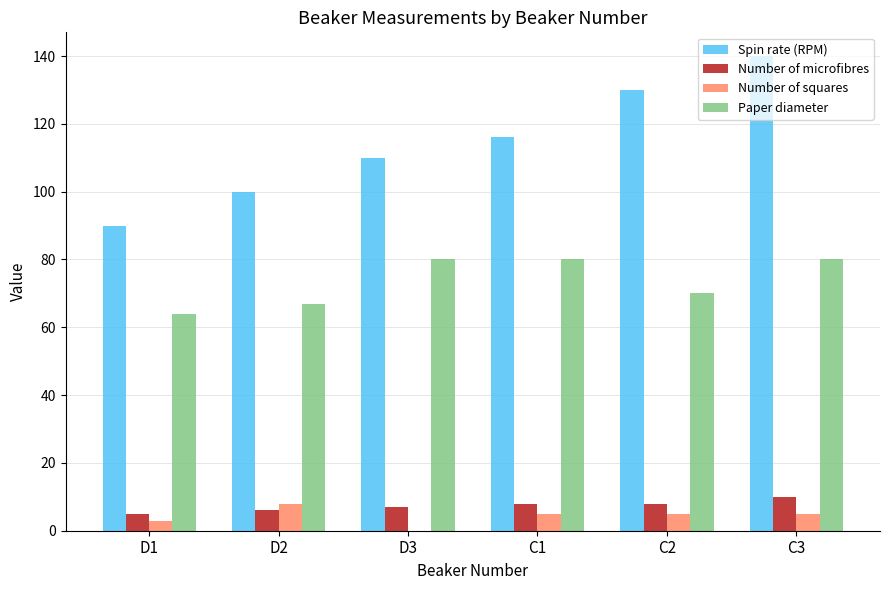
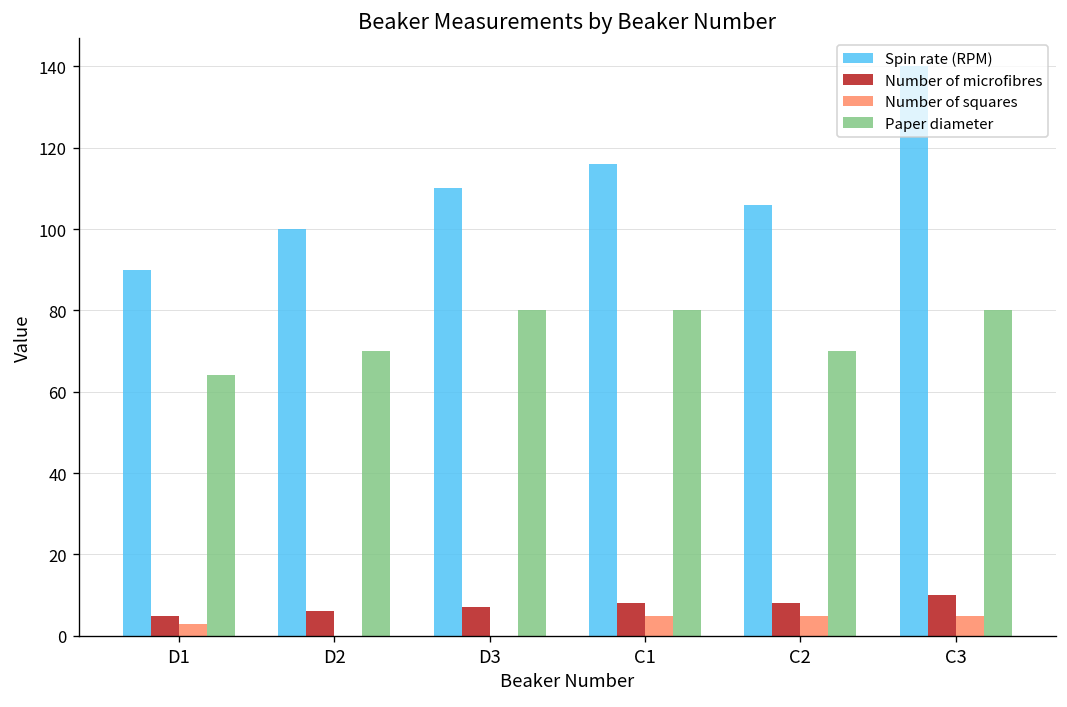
  {
    "Spin rate (RPM)": {
      "D1": 90,
      "D2": 100,
      "D3": 110,
      "C1": 116,
-     "C2": 130
+     "C2": 106
    },
    "Number of microfibres": {
      "D1": 5,
      "D2": 6,
      "D3": 7,
      "C1": 8,
      "C2": 8,
      "C3": 10
    },
    "Number of squares": {
      "D1": 3,
-     "D2": 8,
+     "D2": 0,
      "D3": 0,
      "C1": 5,
      "C2": 5,
      "C3": 5
    },
    "Paper diameter": {
      "D1": 64,
-     "D2": 67,
+     "D2": 70,
      "D3": 80,
      "C1": 80,
      "C2": 70,
      "C3": 80
    }
  }
